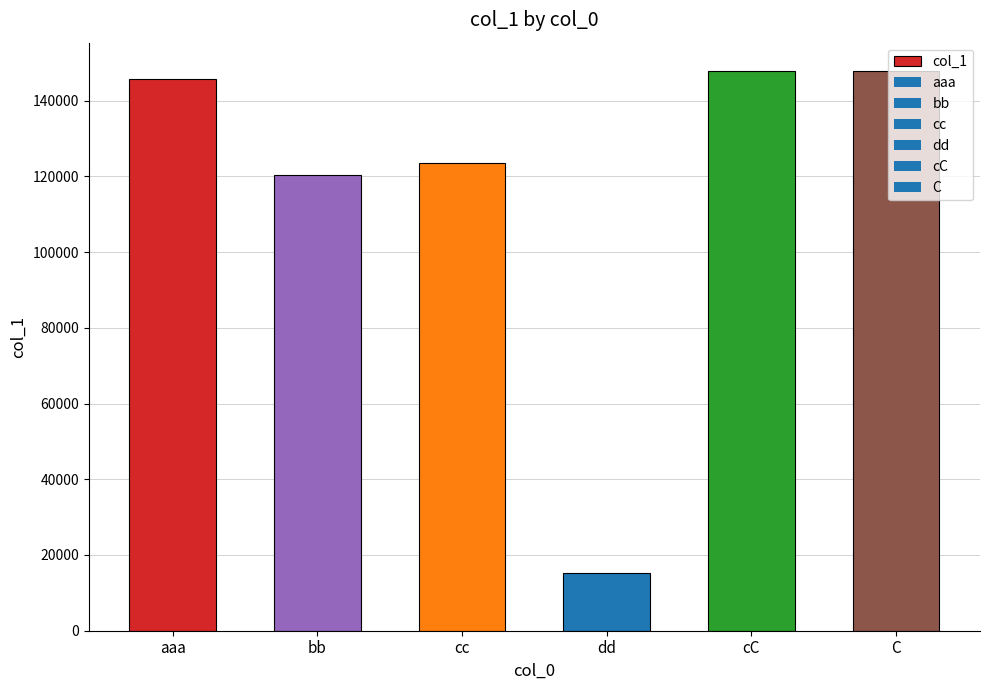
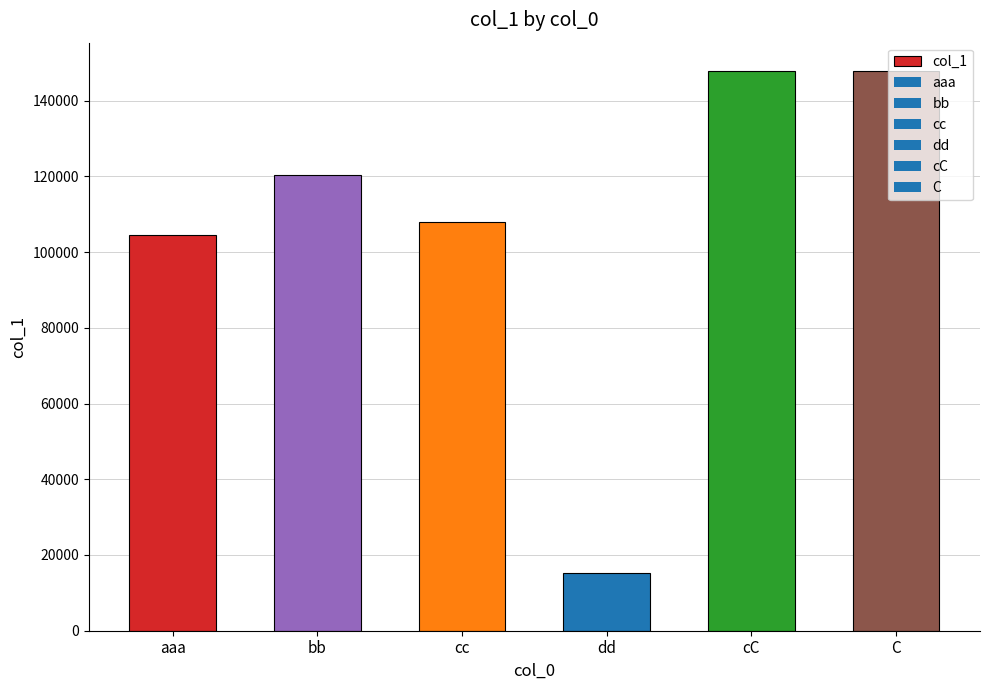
  {
-   "aaa": 146000,
+   "aaa": 104000,
    "bb": 120000,
-   "cc": 123000,
+   "cc": 108000,
    "dd": 15000,
    "cC": 148000
  }
